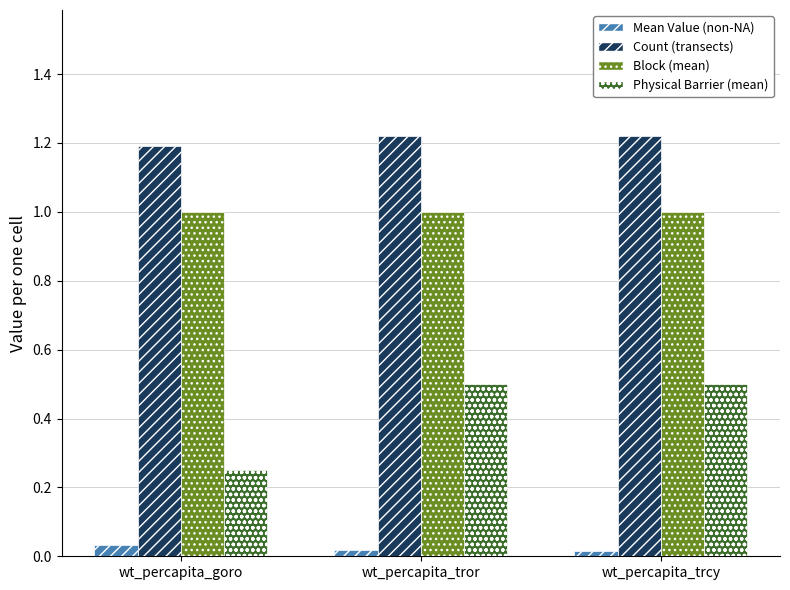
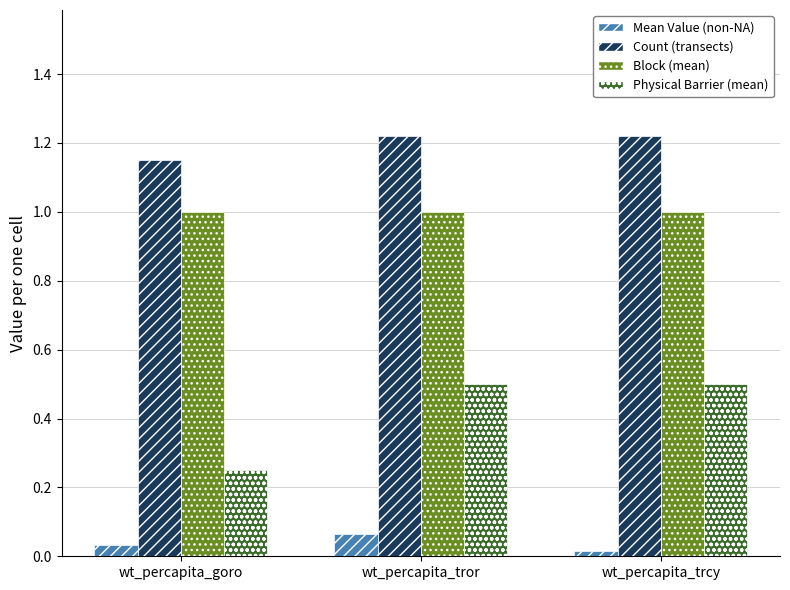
  {
    "Mean Value (non-NA)": {
      "wt_percapita_goro": 0.03,
-     "wt_percapita_tror": 0.02,
+     "wt_percapita_tror": 0.07,
      "wt_percapita_trcy": 0.01
    },
    "Count (transects)": {
-     "wt_percapita_goro": 1.19,
+     "wt_percapita_goro": 1.15,
      "wt_percapita_tror": 1.22,
      "wt_percapita_trcy": 1.22
    }
  }
